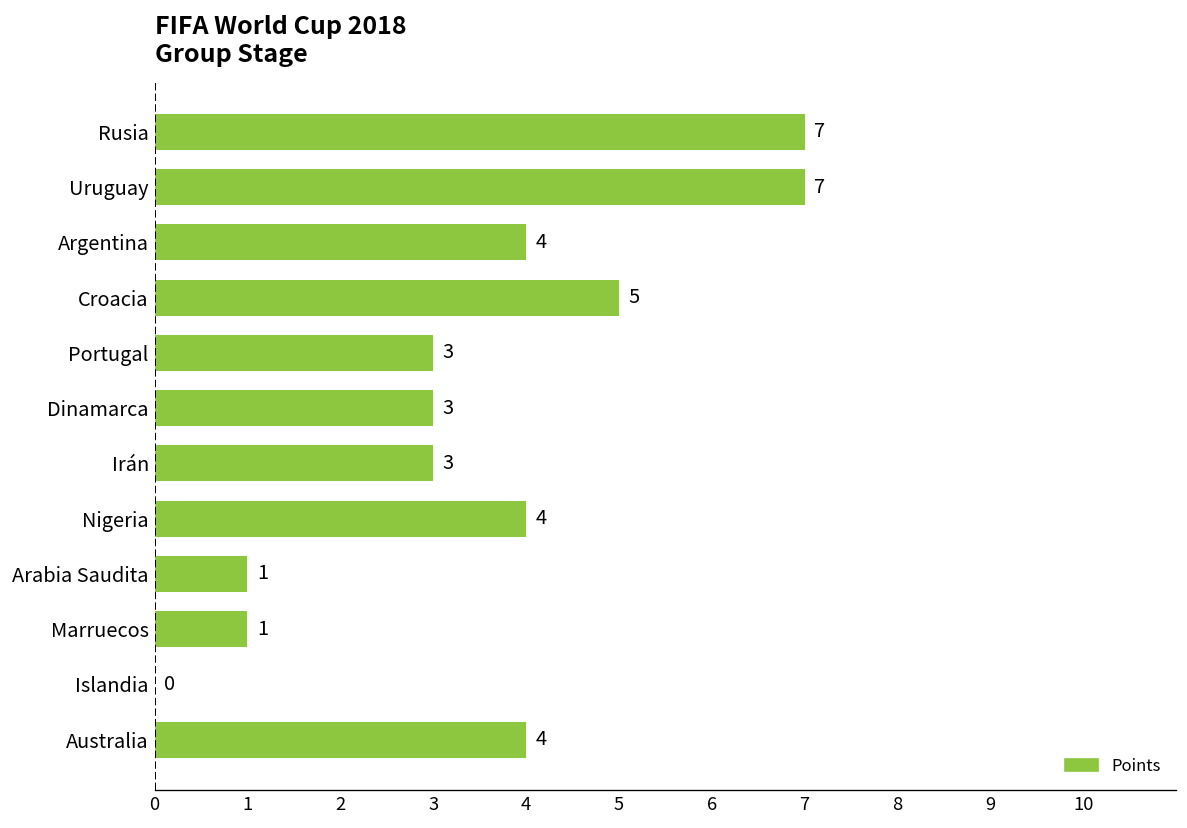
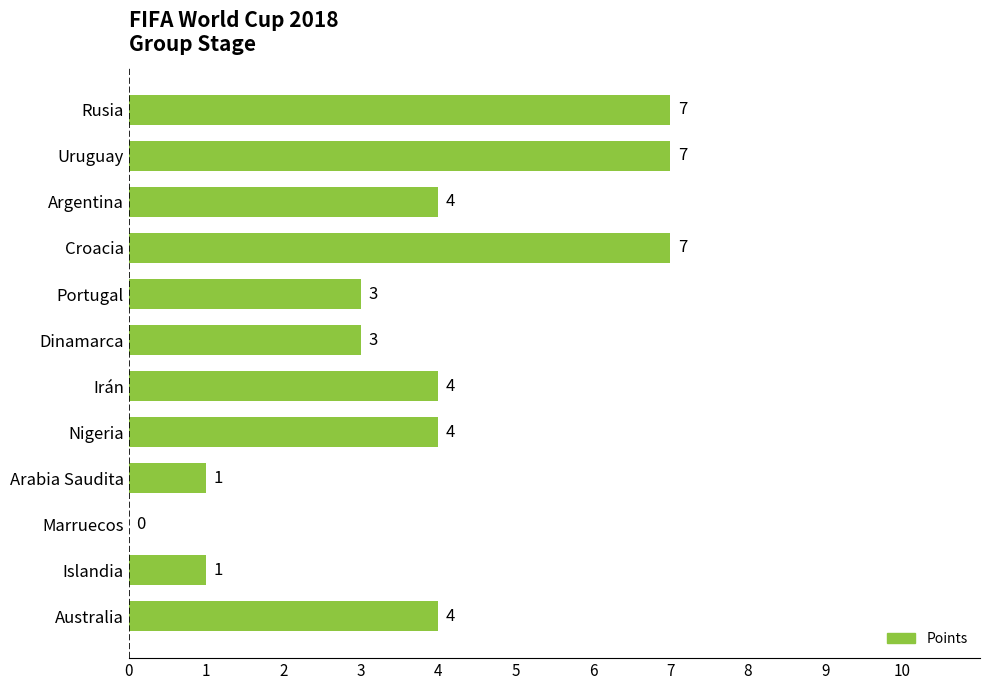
  {
    "Rusia": 7,
    "Uruguay": 7,
    "Argentina": 4,
-   "Croacia": 5,
+   "Croacia": 7,
    "Portugal": 3,
    "Dinamarca": 3,
-   "Irán": 3,
+   "Irán": 4,
    "Nigeria": 4,
    "Arabia Saudita": 1,
-   "Marruecos": 1,
-   "Islandia": 0,
+   "Marruecos": 0,
+   "Islandia": 1,
    "Australia": 4
  }
